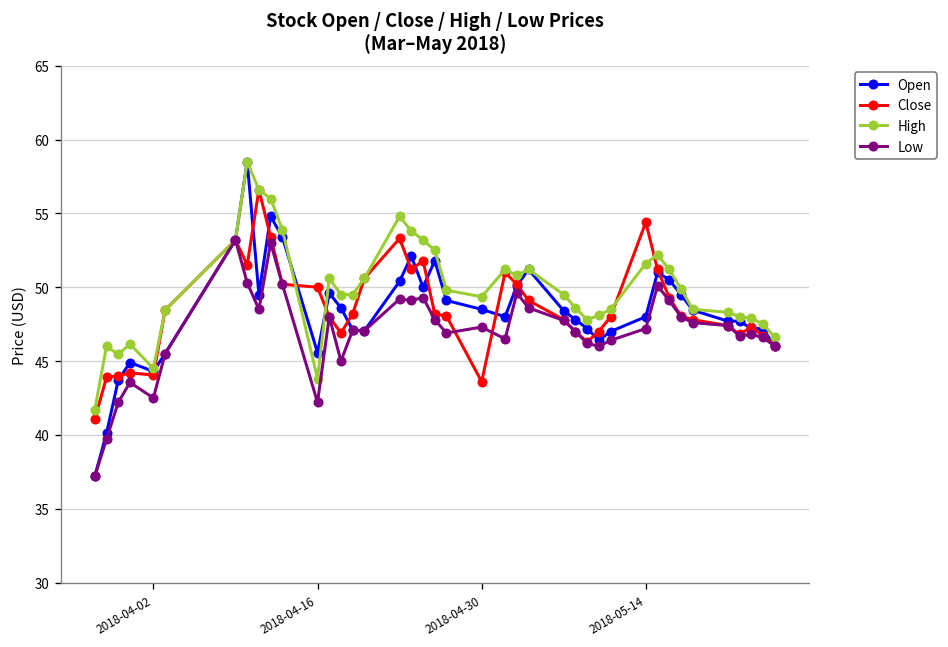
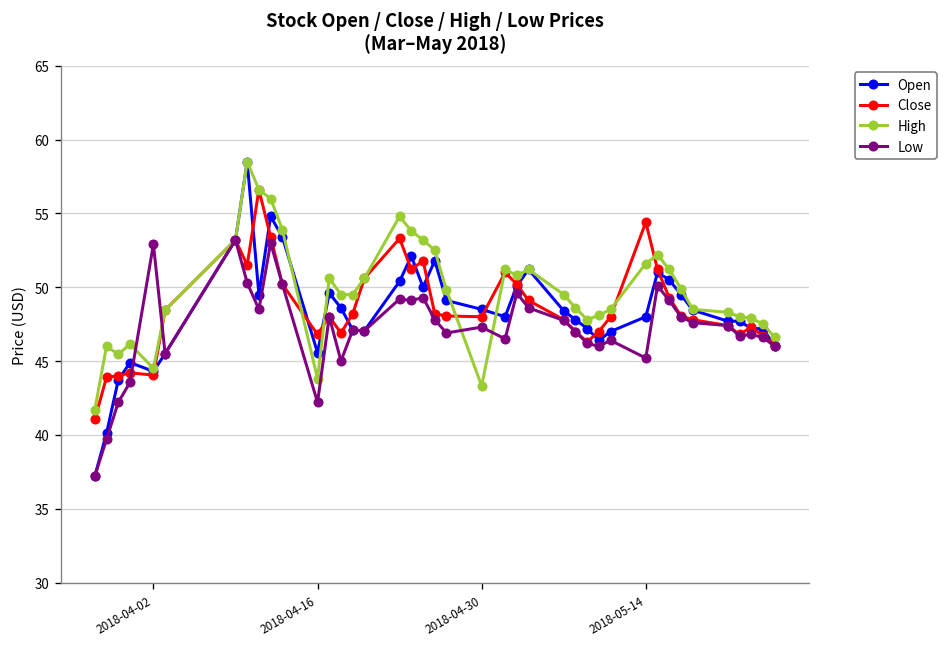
  {
    "Open": {
      "2018-04-16": 45.6,
      "2018-04-30": 48.5,
      "2018-05-14": 48.0
    },
    "Close": {
      "2018-04-02": 44.1,
-     "2018-04-16": 50.0,
-     "2018-04-30": 43.6,
+     "2018-04-16": 46.8,
+     "2018-04-30": 48.0,
      "2018-05-14": 54.4
    },
    "High": {
      "2018-04-16": 43.8,
-     "2018-04-30": 49.4,
+     "2018-04-30": 43.3,
      "2018-05-14": 51.6
    },
    "Low": {
-     "2018-04-02": 42.5,
+     "2018-04-02": 52.9,
      "2018-04-16": 42.2,
      "2018-04-30": 47.3,
-     "2018-05-14": 47.2
+     "2018-05-14": 45.2
    }
  }
